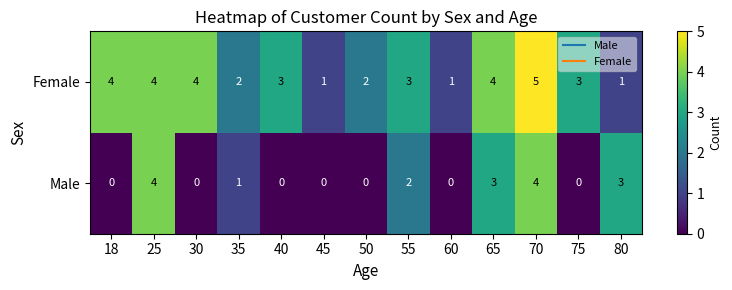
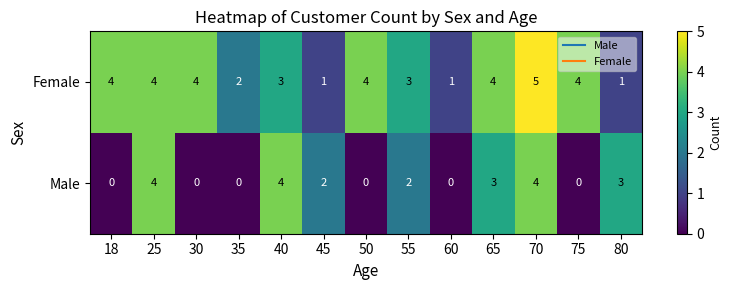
  {
    "Female": {
      "18": 4,
      "25": 4,
      "30": 4,
      "35": 2,
      "40": 3,
      "45": 1,
-     "50": 2,
+     "50": 4,
      "55": 3,
      "60": 1,
      "65": 4,
      "70": 5,
-     "75": 3,
+     "75": 4,
      "80": 1
    },
    "Male": {
      "18": 0,
      "25": 4,
      "30": 0,
-     "35": 1,
-     "40": 0,
-     "45": 0,
+     "35": 0,
+     "40": 4,
+     "45": 2,
      "50": 0,
      "55": 2,
      "60": 0,
      "65": 3,
      "70": 4,
      "75": 0,
      "80": 3
    }
  }
